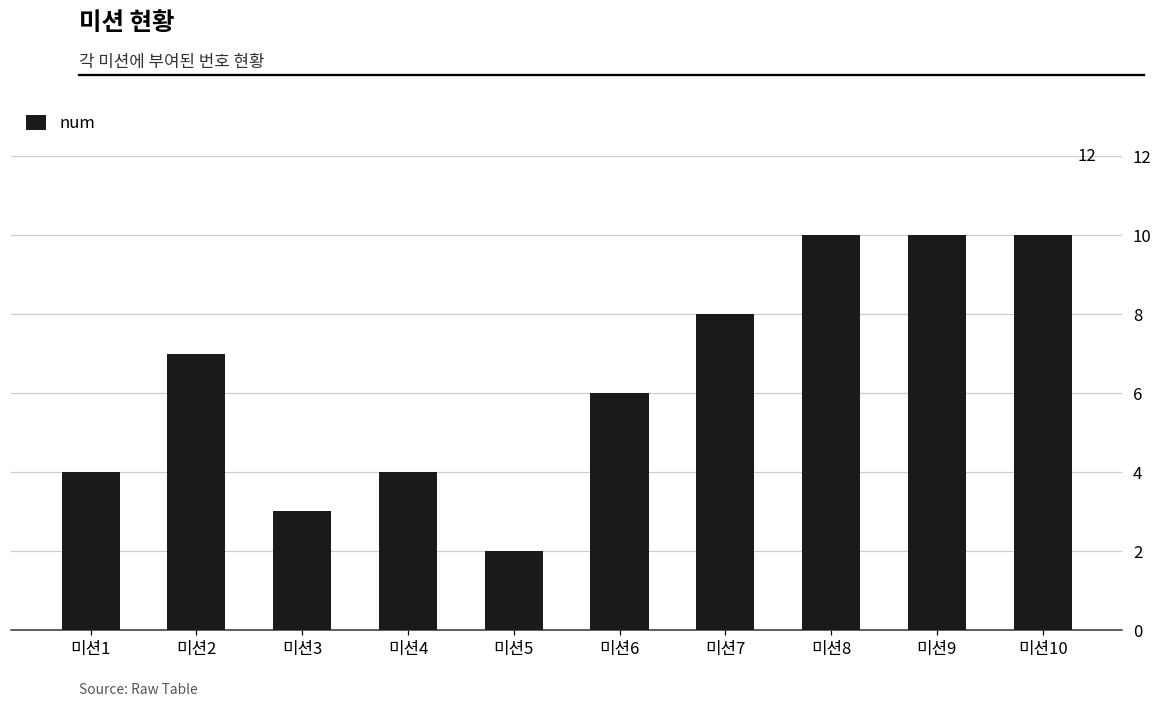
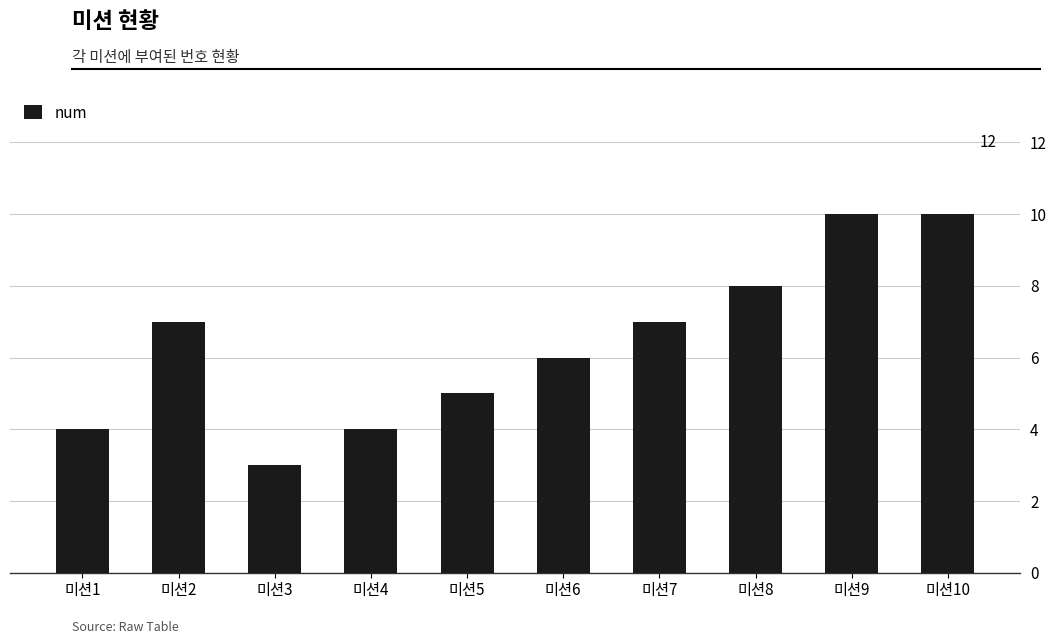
  {
    "미션1": 4,
    "미션2": 7,
    "미션3": 3,
    "미션4": 4,
-   "미션5": 2,
+   "미션5": 5,
    "미션6": 6,
-   "미션7": 8,
-   "미션8": 10,
+   "미션7": 7,
+   "미션8": 8,
    "미션9": 10,
    "미션10": 10
  }
